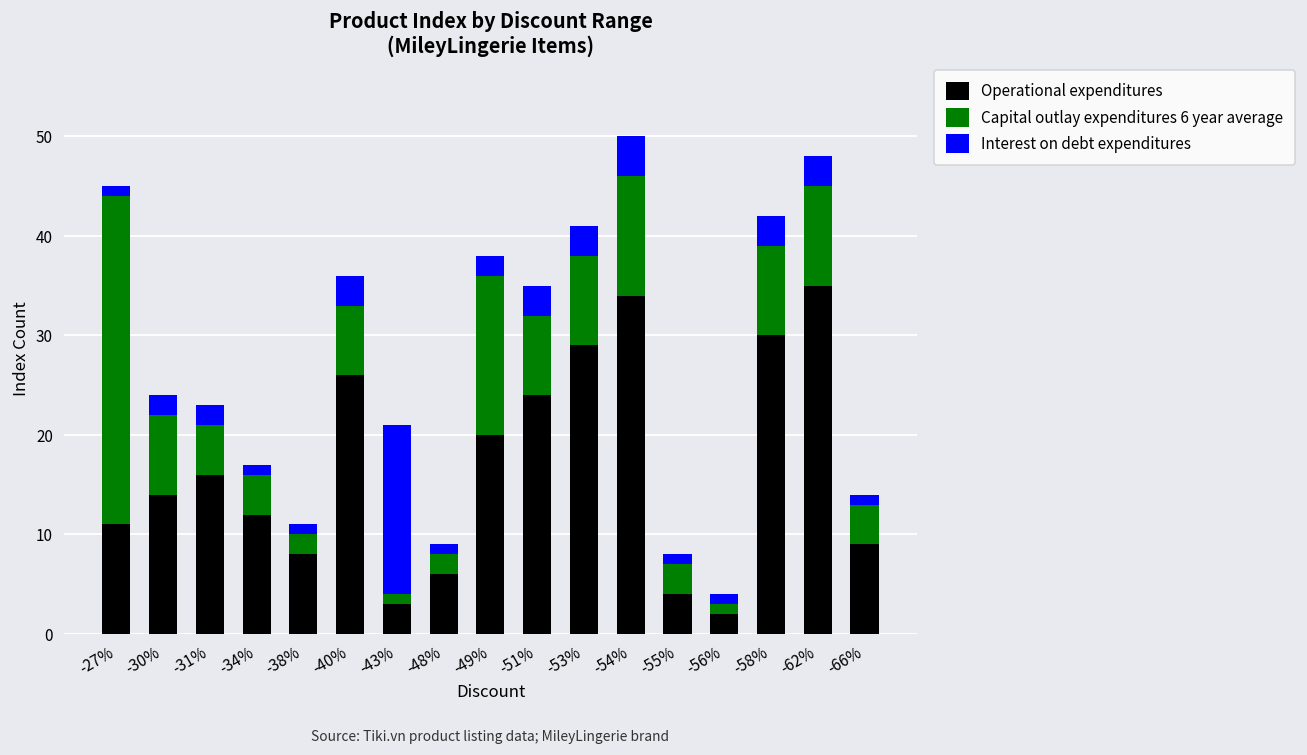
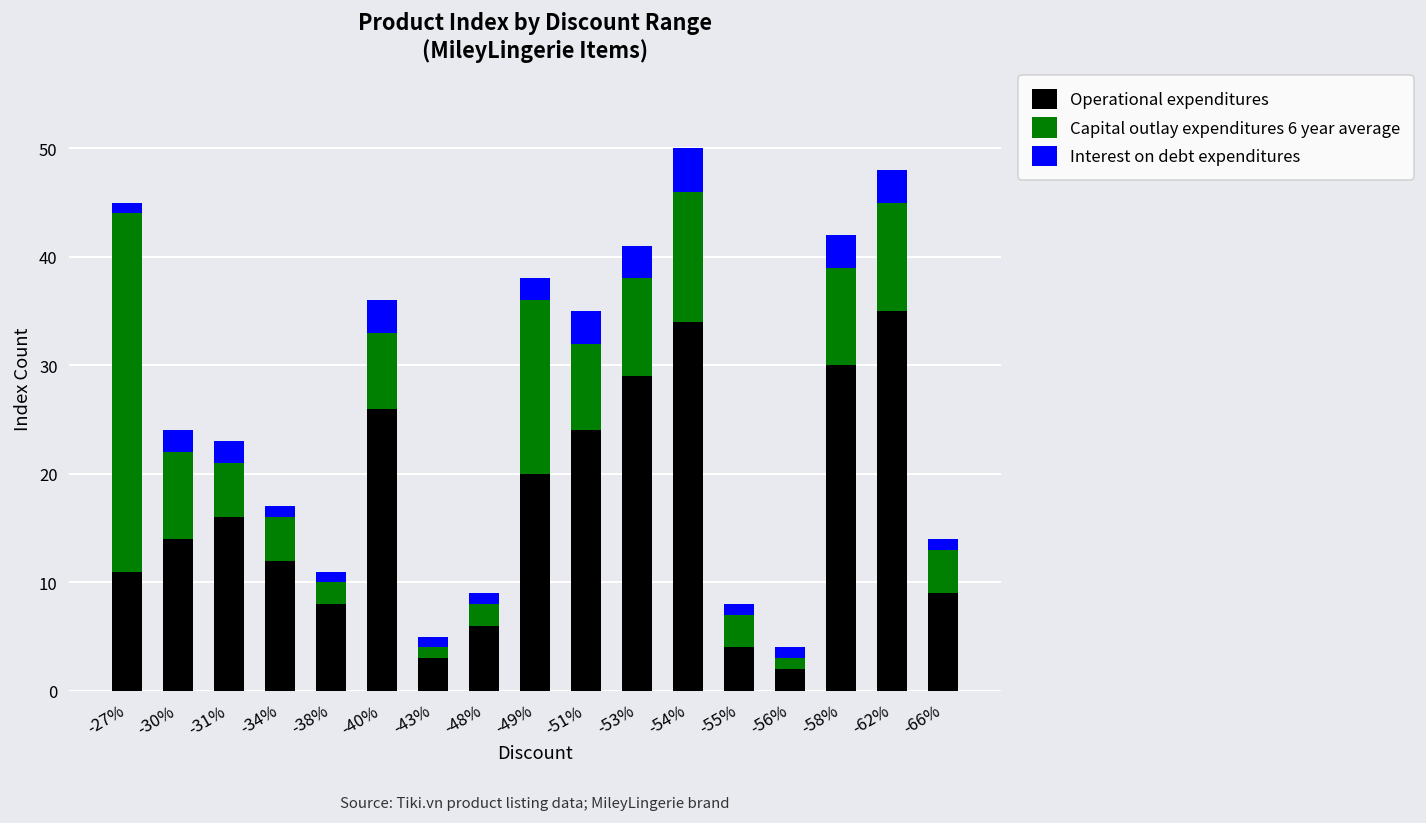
  {
    "Operational expenditures": {
      "-27%": 11,
      "-30%": 14,
      "-31%": 16,
      "-34%": 12,
      "-38%": 8,
      "-40%": 26,
      "-43%": 3,
      "-48%": 6,
      "-49%": 20,
      "-51%": 24,
      "-53%": 29,
      "-54%": 34,
      "-55%": 4,
      "-56%": 2,
      "-58%": 30,
      "-62%": 35,
      "-66%": 9
    },
    "Capital outlay expenditures 6 year average": {
      "-27%": 33,
      "-30%": 8,
      "-31%": 5,
      "-34%": 4,
      "-38%": 2,
      "-40%": 7,
      "-43%": 1,
      "-48%": 2,
      "-49%": 16,
      "-51%": 8,
      "-53%": 9,
      "-54%": 12,
      "-55%": 3,
      "-56%": 1,
      "-58%": 9,
      "-62%": 10,
      "-66%": 4
    },
    "Interest on debt expenditures": {
      "-27%": 1,
      "-30%": 2,
      "-31%": 2,
      "-34%": 1,
      "-38%": 1,
      "-40%": 3,
-     "-43%": 17,
+     "-43%": 1,
      "-48%": 1,
      "-49%": 2,
      "-51%": 3,
      "-53%": 3,
      "-54%": 4,
      "-55%": 1,
      "-56%": 1,
      "-58%": 3,
      "-62%": 3,
      "-66%": 1
    }
  }
